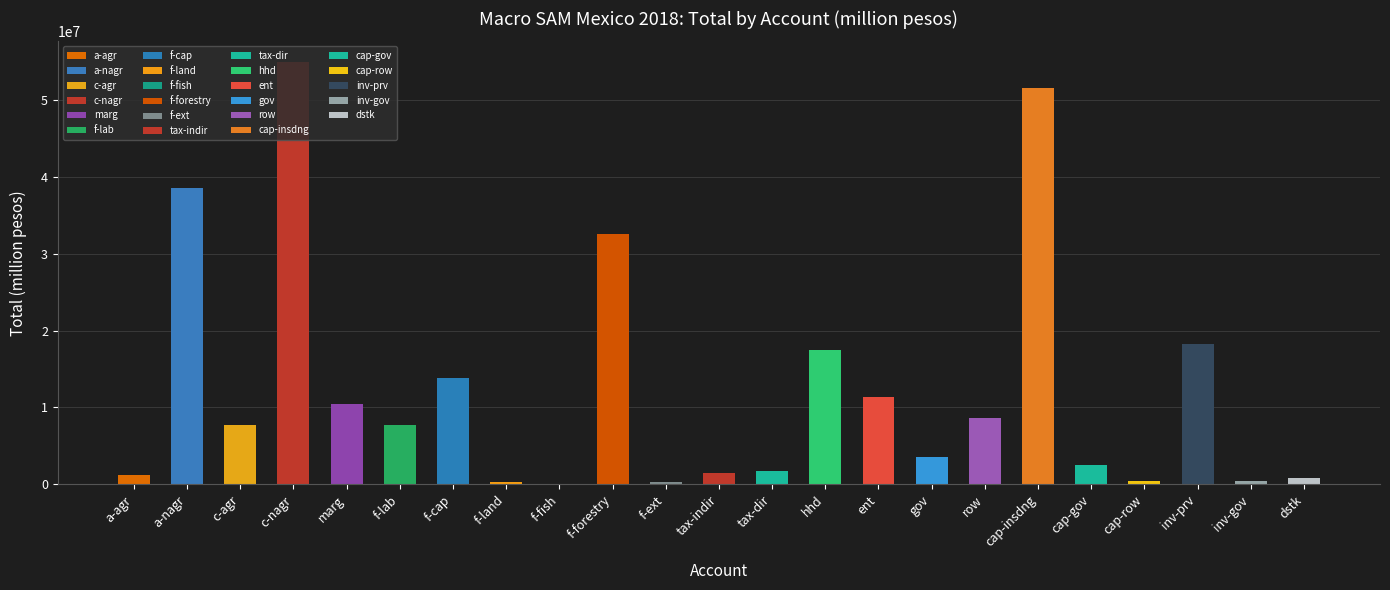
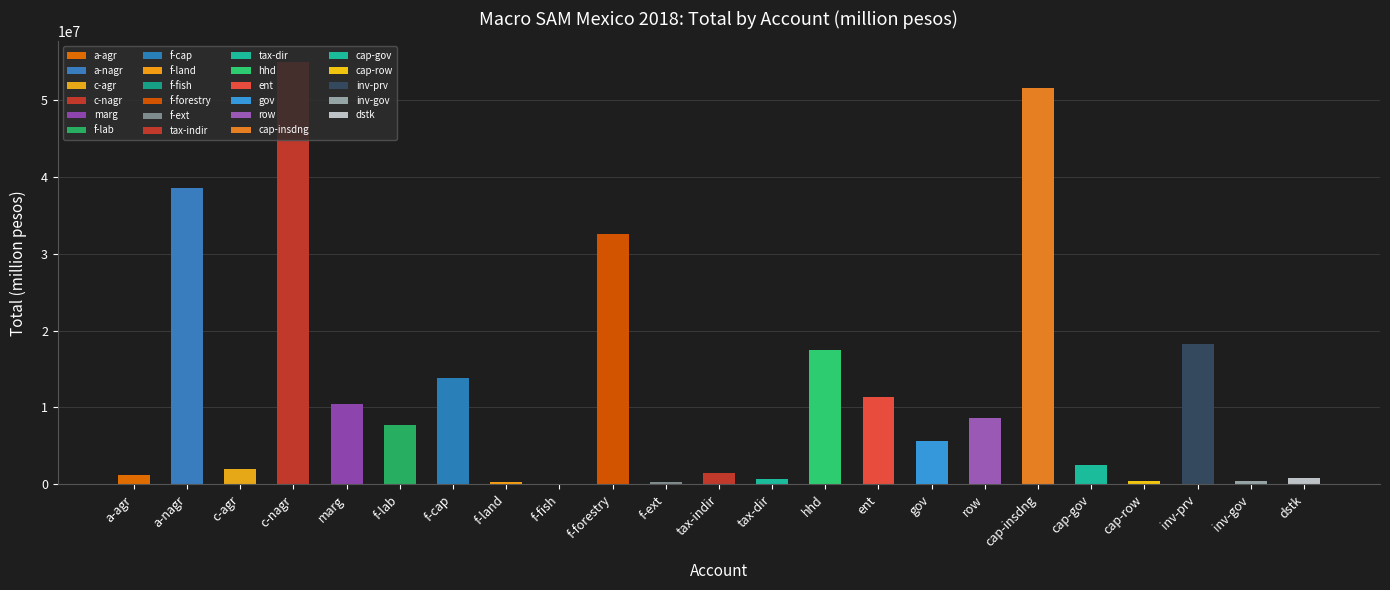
  {
    "a-agr": 1000000,
    "a-nagr": 39000000,
-   "c-agr": 8000000,
+   "c-agr": 2000000,
    "marg": 10000000,
    "f-lab": 8000000,
    "f-cap": 14000000,
    "f-forestry": 33000000,
    "tax-indir": 1000000,
-   "tax-dir": 2000000,
+   "tax-dir": 1000000,
    "hhd": 17000000,
    "ent": 11000000,
-   "gov": 4000000,
+   "gov": 6000000,
    "row": 9000000,
    "cap-insdng": 52000000,
    "cap-gov": 2000000,
    "cap-row": 0,
    "inv-prv": 18000000,
    "inv-gov": 0,
    "dstk": 1000000
  }
